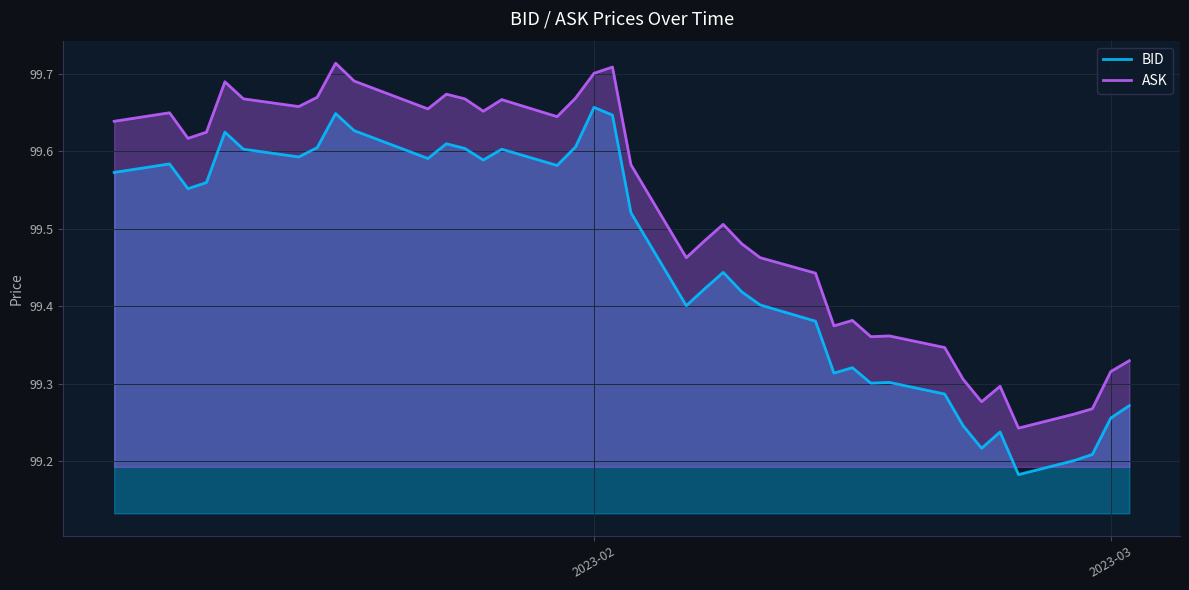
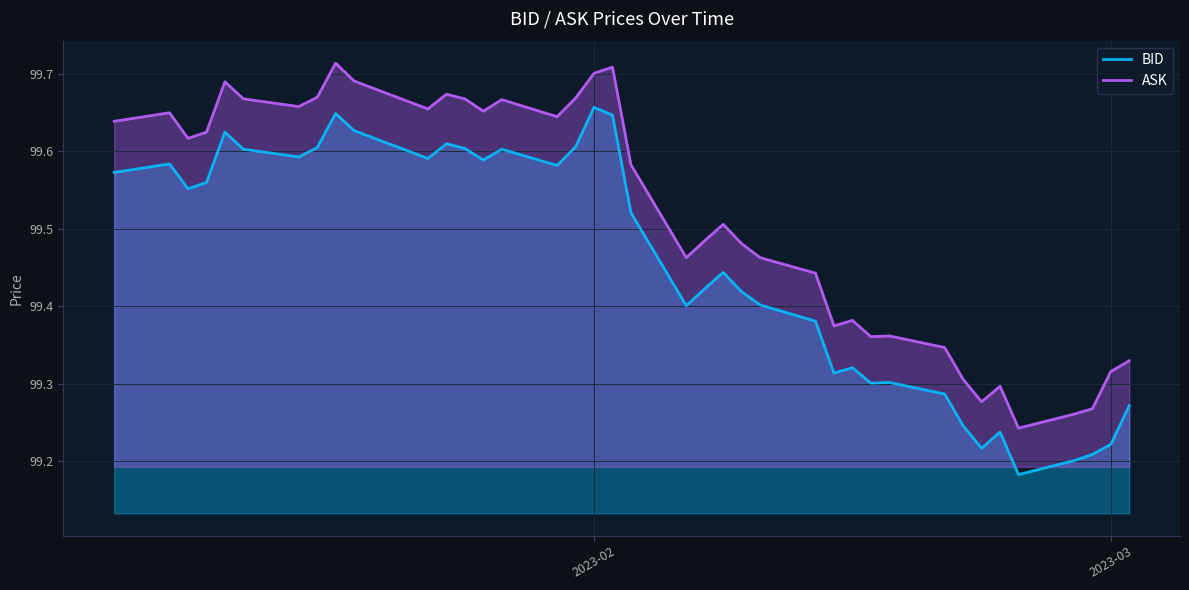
  {
    "BID": {
      "2023-02": 99.66,
-     "2023-03": 99.26
+     "2023-03": 99.22
    },
    "ASK": {
      "2023-02": 99.70,
      "2023-03": 99.32
    }
  }
